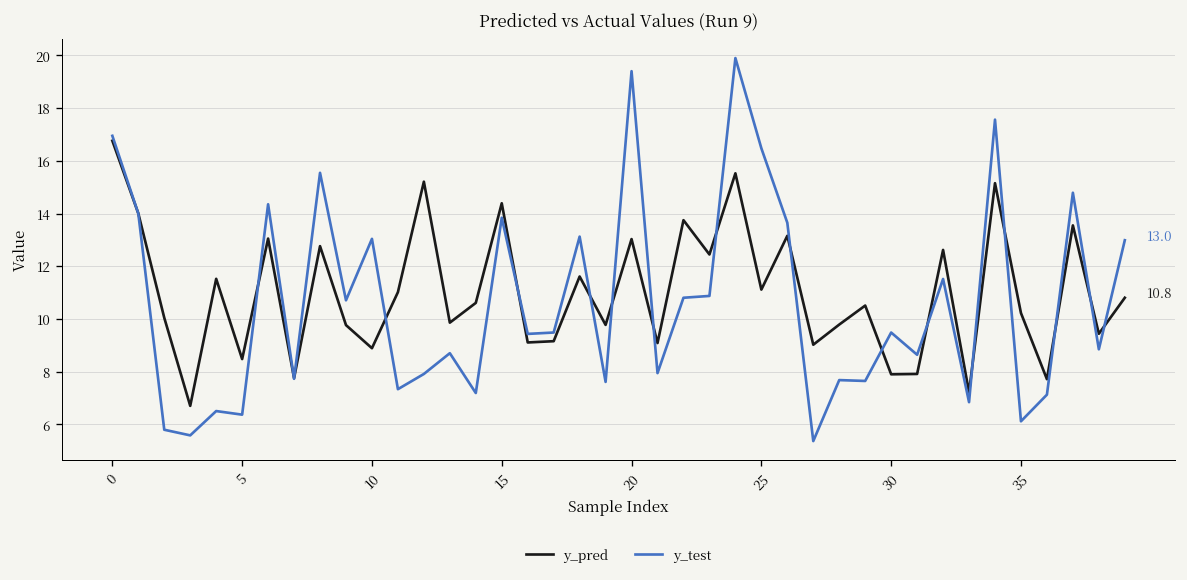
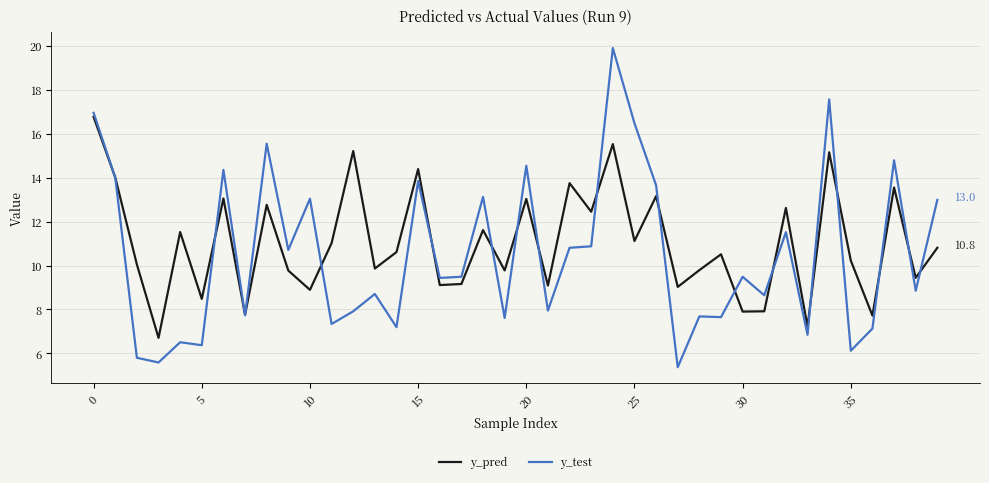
  {
    "y_pred": {
      "0": 16.8,
      "5": 8.5,
      "10": 8.9,
      "15": 14.4,
      "20": 13.0,
      "25": 11.1,
      "30": 7.9,
      "35": 10.2
    },
    "y_test": {
      "0": 17.0,
      "5": 6.4,
      "10": 13.0,
      "15": 13.8,
-     "20": 19.4,
+     "20": 14.5,
      "25": 16.5,
      "30": 9.5,
      "35": 6.1
    }
  }
